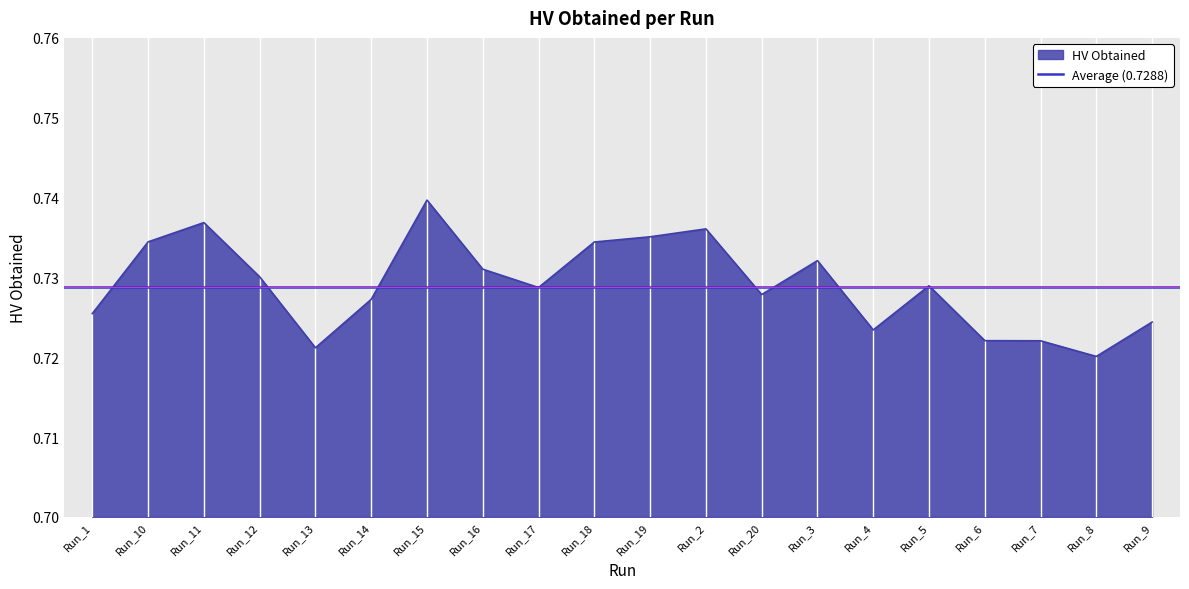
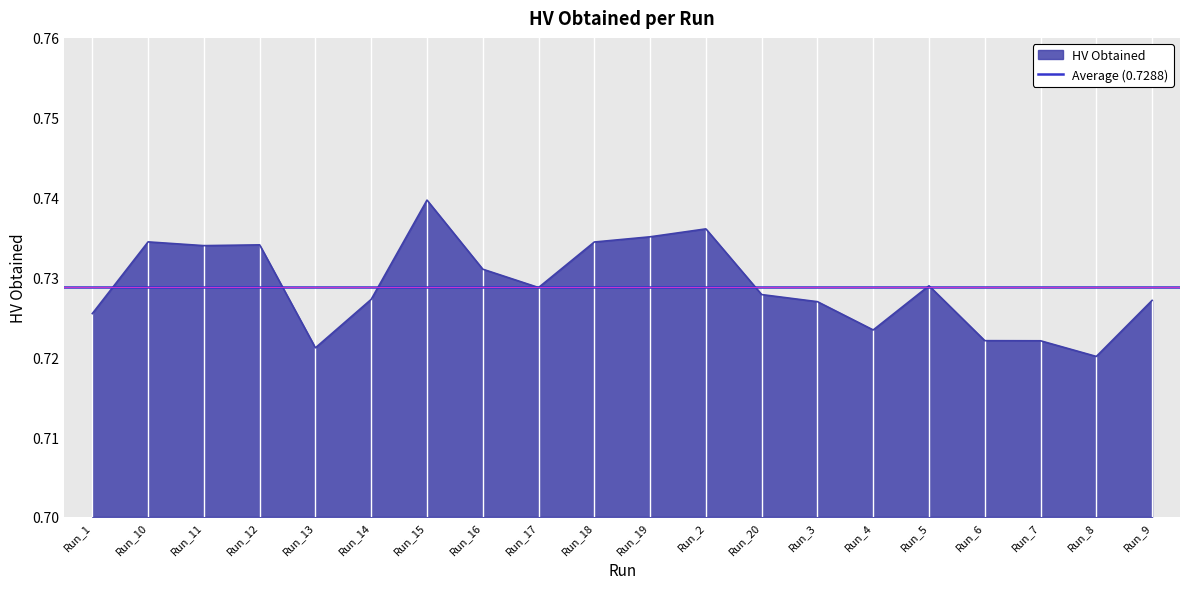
  {
    "Run_1": 0.725,
    "Run_10": 0.734,
-   "Run_11": 0.737,
-   "Run_12": 0.730,
+   "Run_11": 0.734,
+   "Run_12": 0.734,
    "Run_13": 0.721,
    "Run_14": 0.727,
    "Run_15": 0.740,
    "Run_16": 0.731,
    "Run_17": 0.729,
    "Run_18": 0.734,
    "Run_19": 0.735,
    "Run_2": 0.736,
    "Run_20": 0.728,
-   "Run_3": 0.732,
+   "Run_3": 0.727,
    "Run_4": 0.723,
    "Run_5": 0.729,
    "Run_6": 0.722,
    "Run_7": 0.722,
    "Run_8": 0.720,
-   "Run_9": 0.724
+   "Run_9": 0.727
  }
